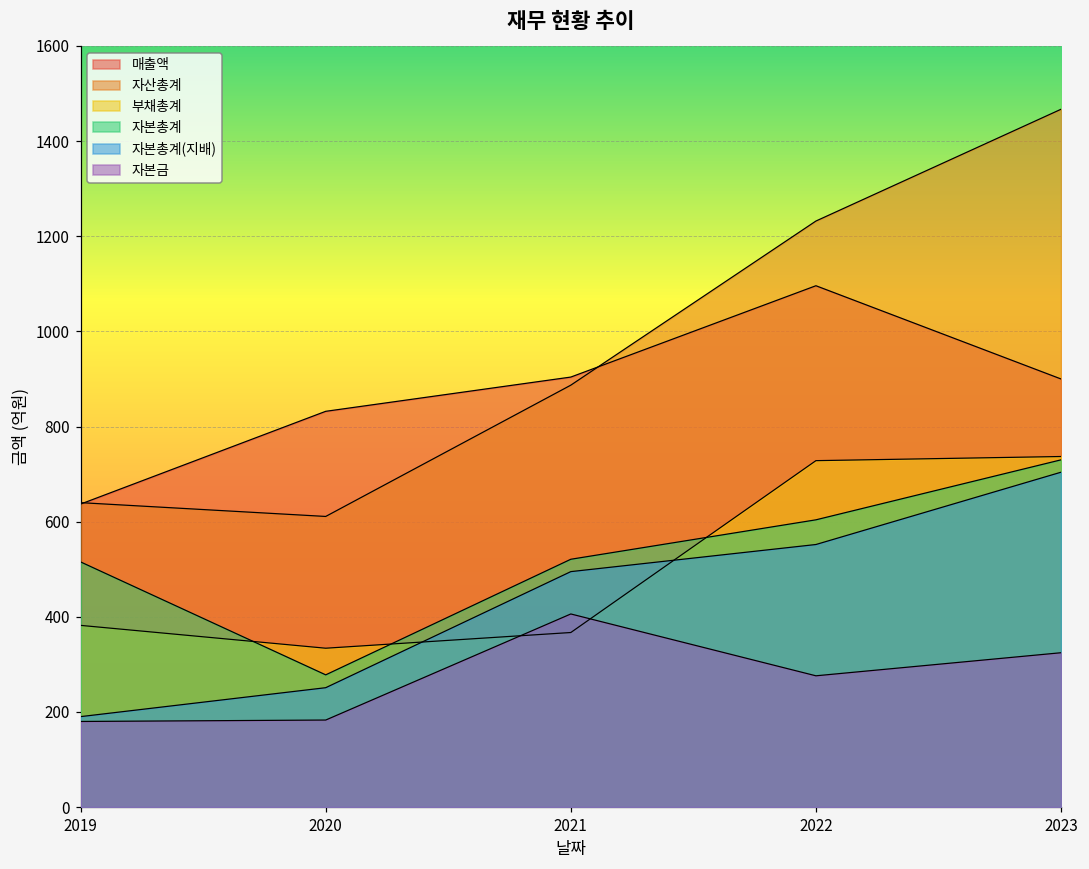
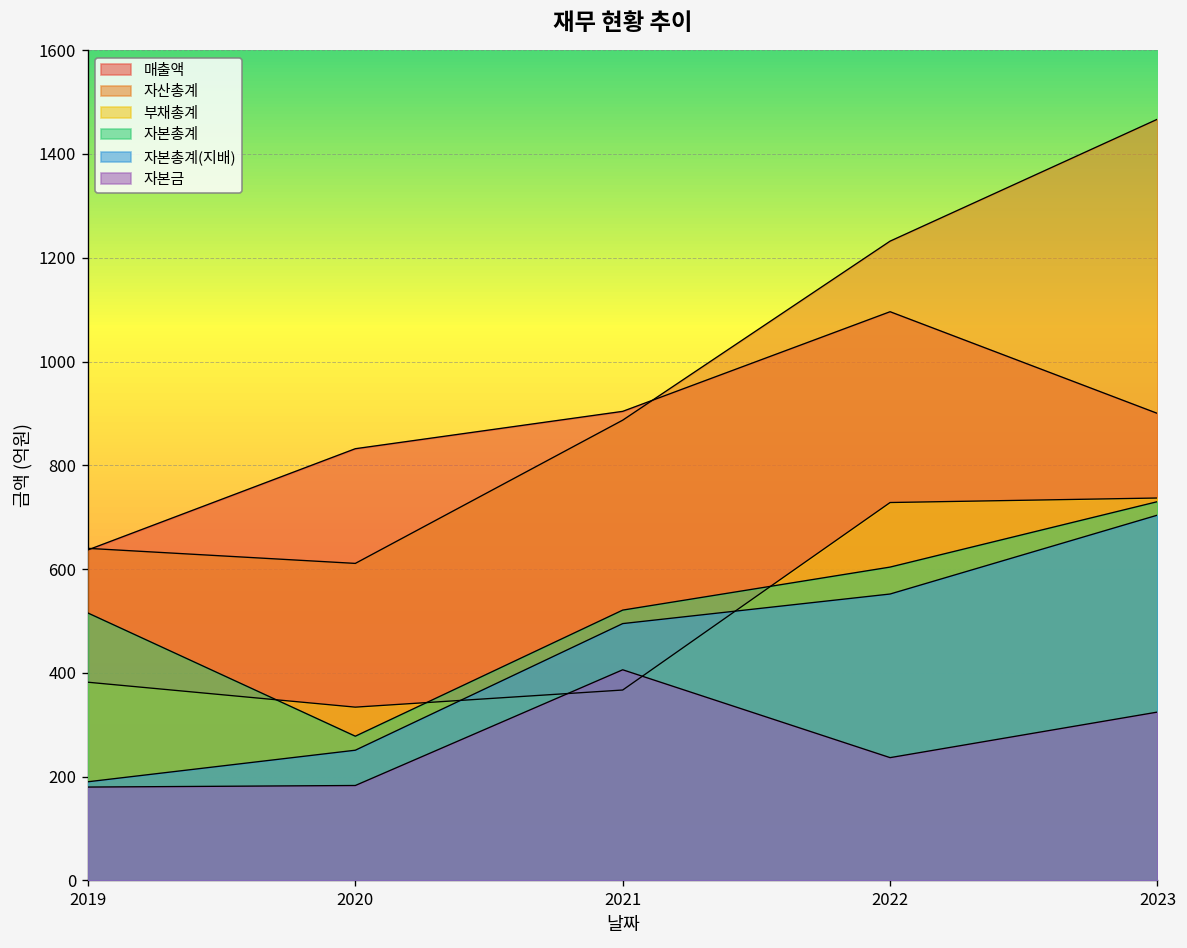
  {
    "부채총계": {
      "2019": 380,
      "2020": 330,
      "2021": 370,
      "2022": 730,
      "2023": 740
    },
    "자본총계": {
      "2019": 520,
      "2020": 280,
      "2021": 520,
      "2022": 600,
      "2023": 730
    },
    "자본총계(지배)": {
      "2019": 190,
      "2020": 250,
      "2021": 500,
      "2022": 550,
      "2023": 700
    },
    "자본금": {
      "2019": 180,
      "2020": 180,
      "2021": 410,
-     "2022": 280,
+     "2022": 240,
      "2023": 320
    }
  }
